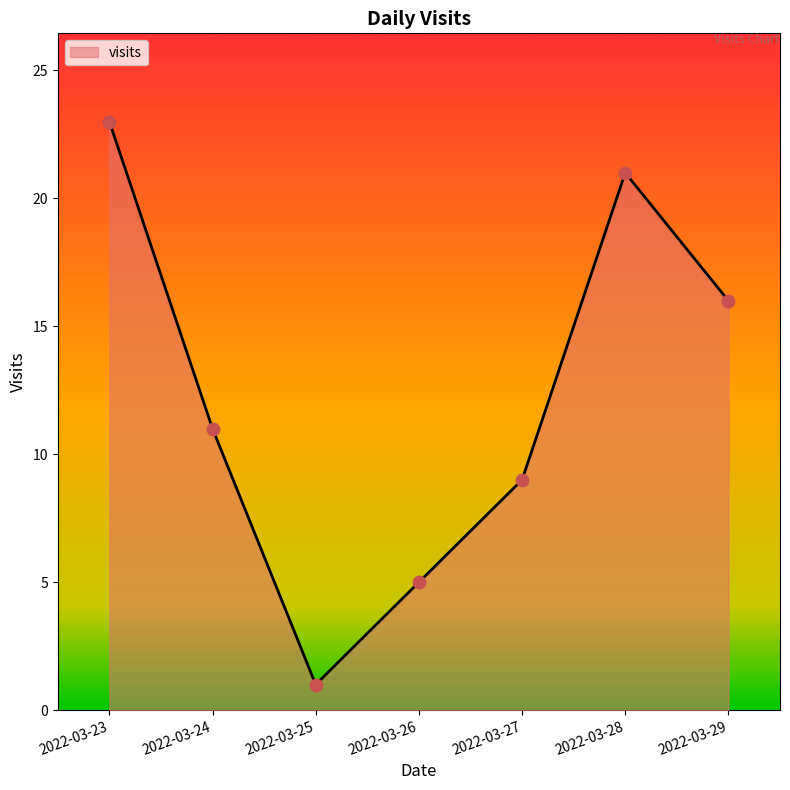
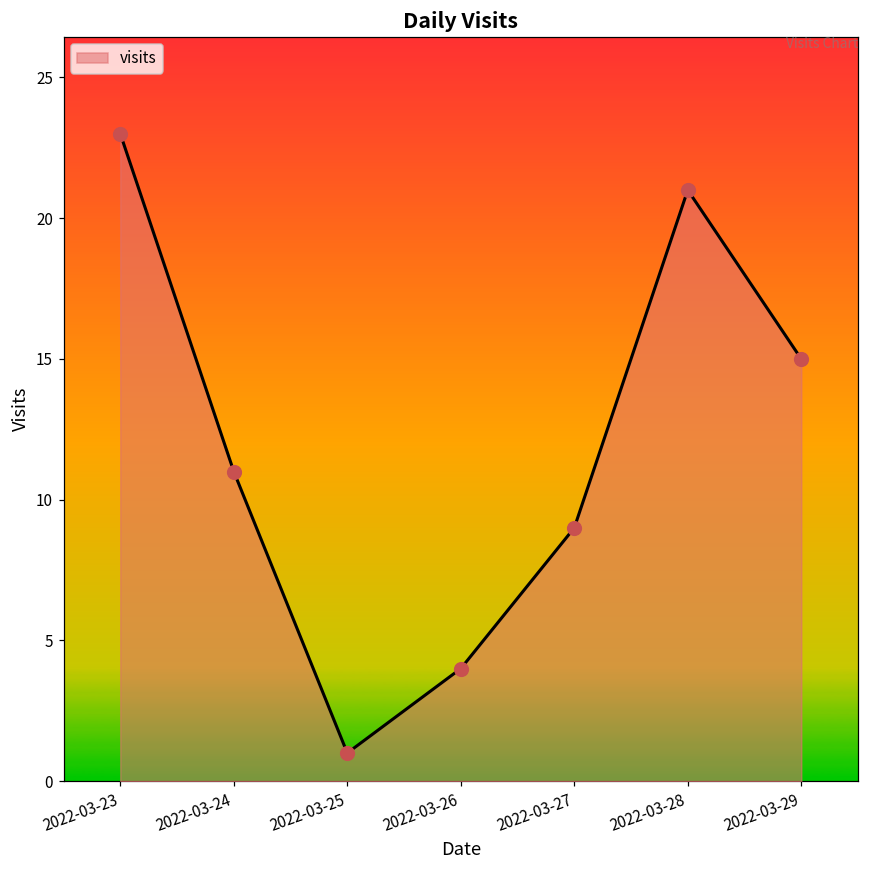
  {
    "2022-03-23": 23,
    "2022-03-24": 11,
    "2022-03-25": 1,
-   "2022-03-26": 5,
+   "2022-03-26": 4,
    "2022-03-27": 9,
    "2022-03-28": 21,
-   "2022-03-29": 16
+   "2022-03-29": 15
  }
